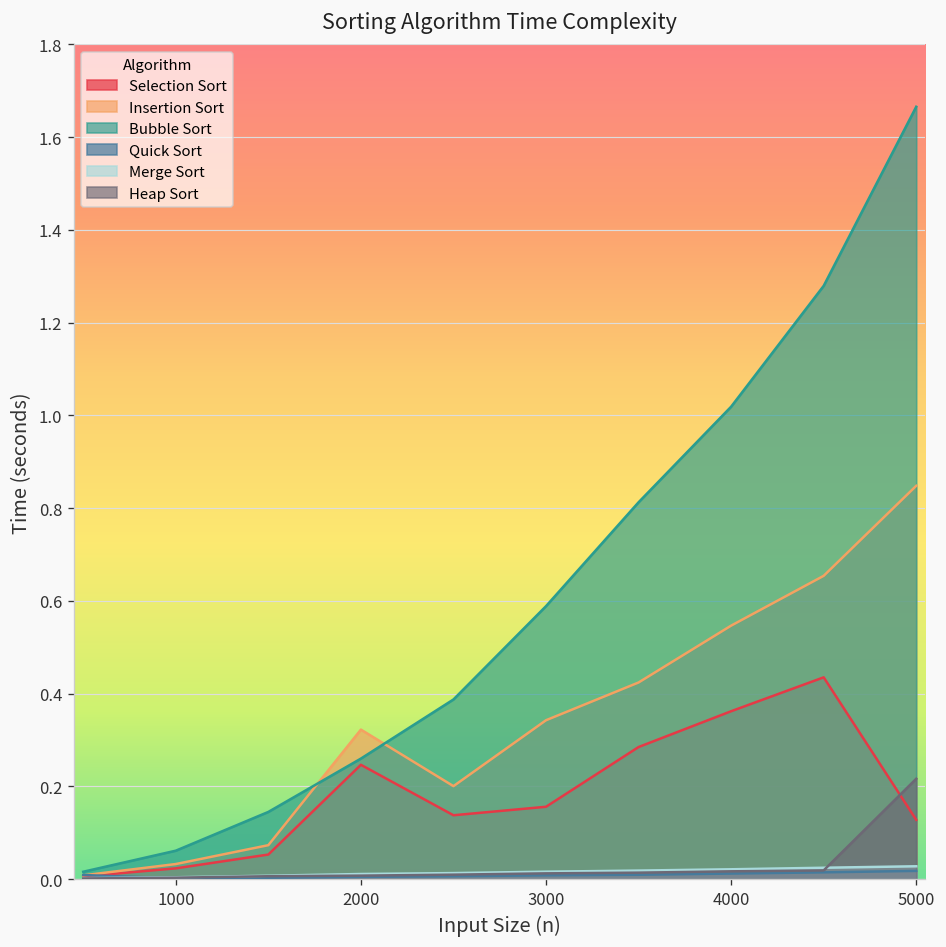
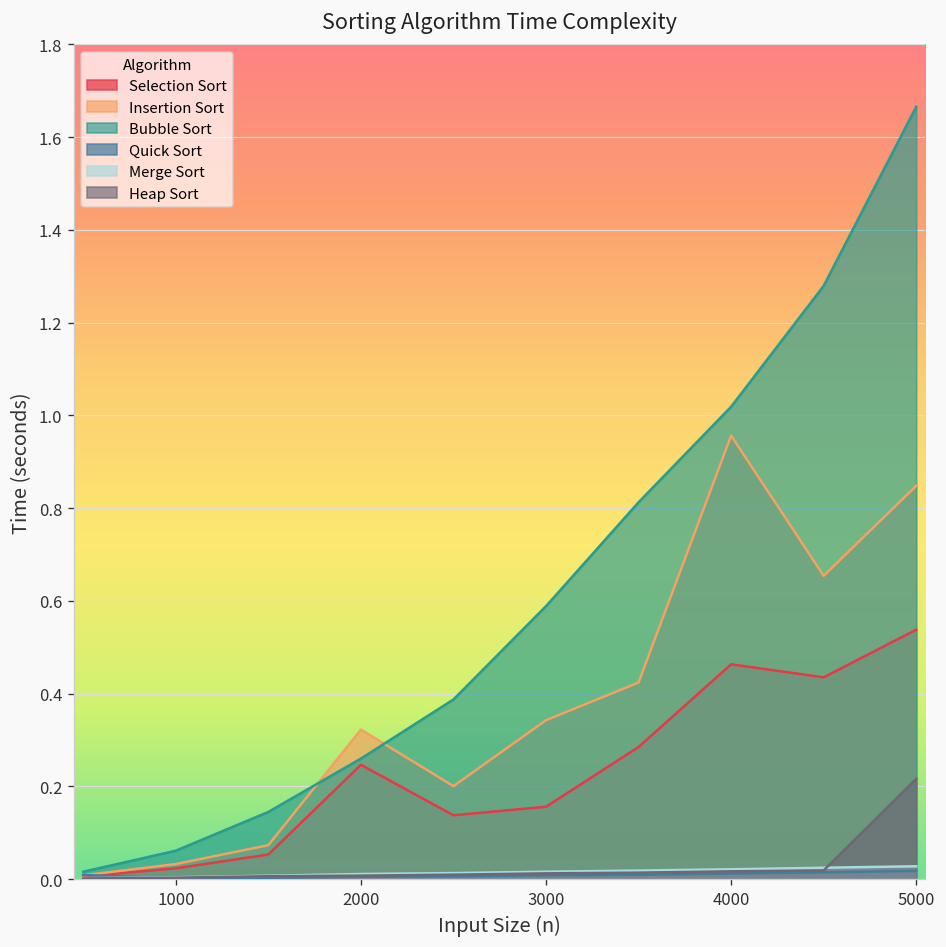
  {
    "Selection Sort": {
      "1000": 0.02,
      "2000": 0.25,
      "3000": 0.16,
-     "4000": 0.36,
-     "5000": 0.13
+     "4000": 0.46,
+     "5000": 0.54
    },
    "Insertion Sort": {
      "1000": 0.03,
      "2000": 0.32,
      "3000": 0.34,
-     "4000": 0.55,
+     "4000": 0.96,
      "5000": 0.85
    },
    "Merge Sort": {
      "5000": 0.03
    }
  }
